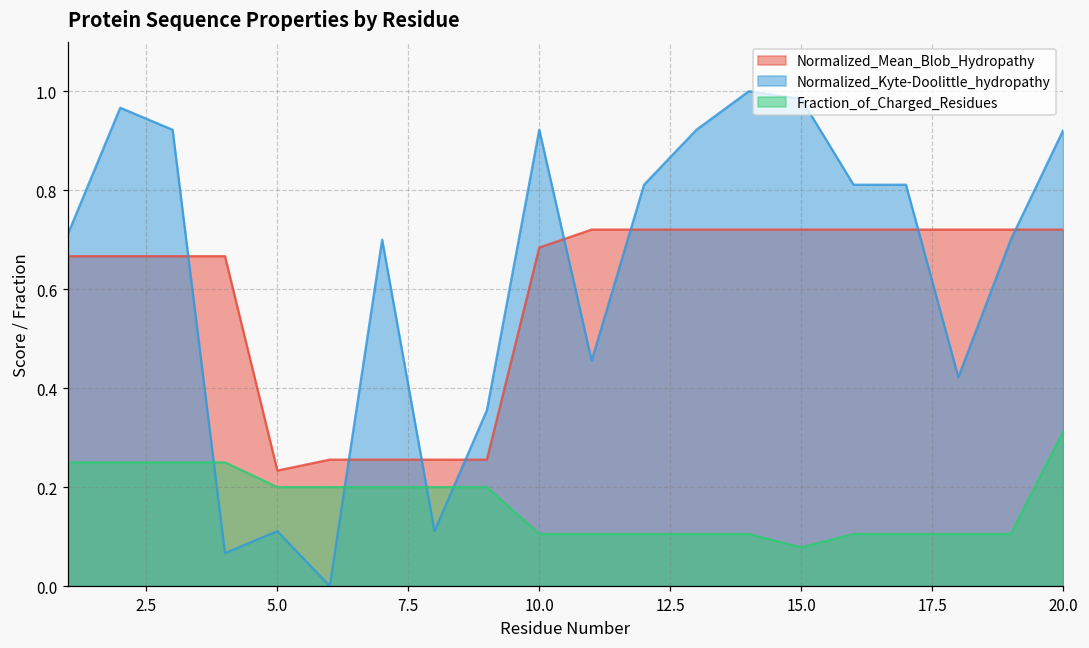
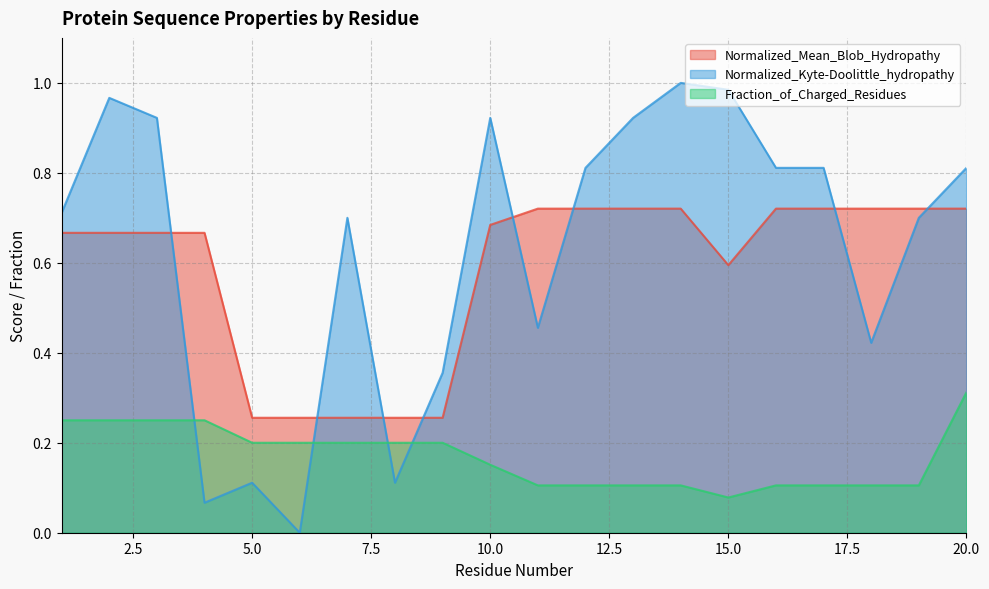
  {
    "Normalized_Mean_Blob_Hydropathy": {
-     "5.0": 0.23,
+     "5.0": 0.26,
      "10.0": 0.68,
-     "15.0": 0.72,
+     "15.0": 0.59,
      "20.0": 0.72
    },
    "Normalized_Kyte-Doolittle_hydropathy": {
      "5.0": 0.11,
      "10.0": 0.92,
-     "20.0": 0.92
+     "20.0": 0.81
    },
    "Fraction_of_Charged_Residues": {
      "5.0": 0.20,
-     "10.0": 0.11,
+     "10.0": 0.15,
      "15.0": 0.08,
      "20.0": 0.31
    }
  }
